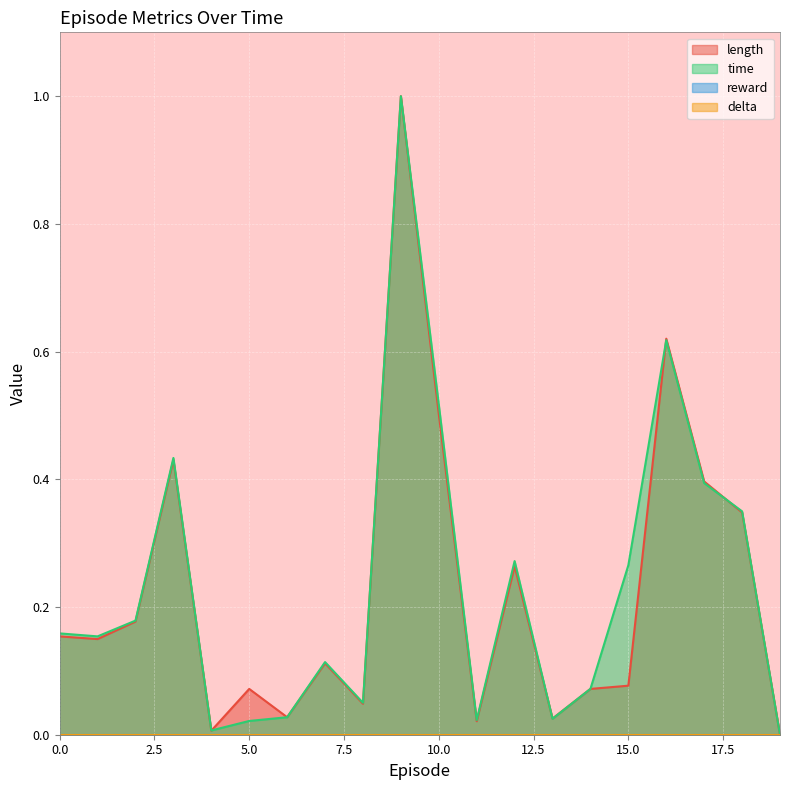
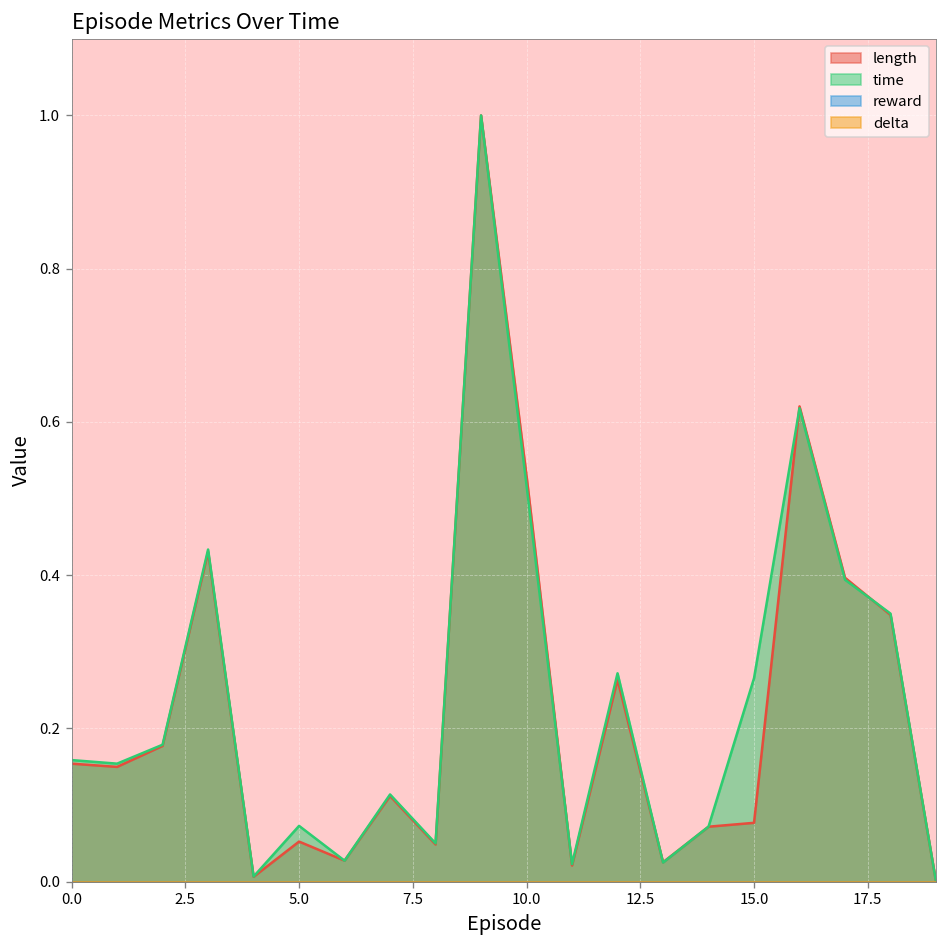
  {
    "length": {
      "0.0": 0.15,
-     "5.0": 0.07,
-     "10.0": 0.50,
+     "5.0": 0.05,
+     "10.0": 0.53,
      "15.0": 0.08
    },
    "time": {
      "0.0": 0.16,
-     "5.0": 0.02,
+     "5.0": 0.07,
      "10.0": 0.52,
      "15.0": 0.27
    },
    "delta": {
      "0.0": 0.00,
      "5.0": 0.00,
      "10.0": 0.00,
      "15.0": 0.00
    }
  }
